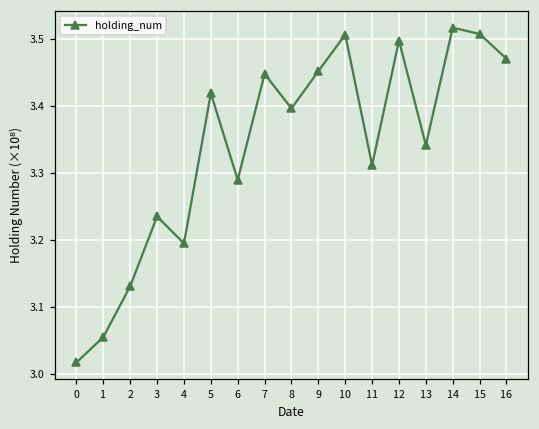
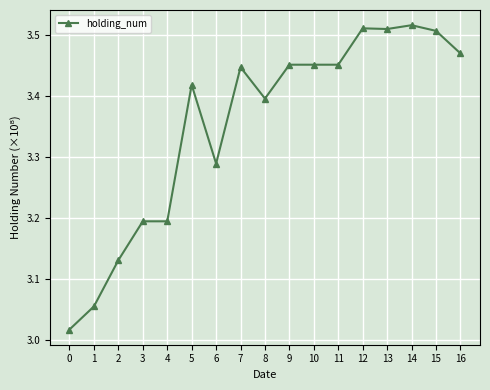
  {
    "0": 3.02,
    "1": 3.05,
    "2": 3.13,
-   "3": 3.23,
+   "3": 3.19,
    "4": 3.19,
    "5": 3.42,
    "6": 3.29,
    "7": 3.45,
    "8": 3.40,
    "9": 3.45,
-   "10": 3.51,
-   "11": 3.31,
-   "12": 3.50,
-   "13": 3.34,
+   "10": 3.45,
+   "11": 3.45,
+   "12": 3.51,
+   "13": 3.51,
    "14": 3.52,
    "15": 3.51,
    "16": 3.47
  }
